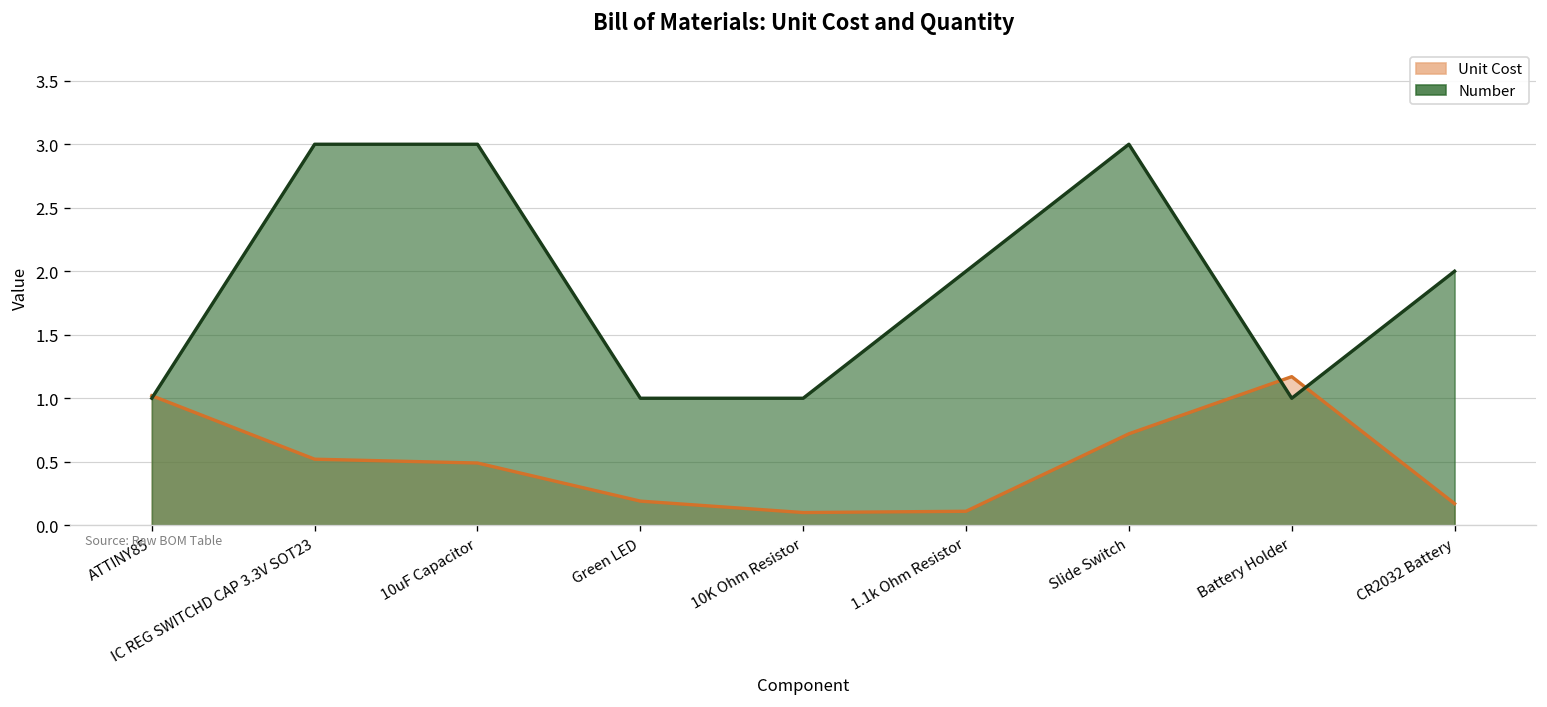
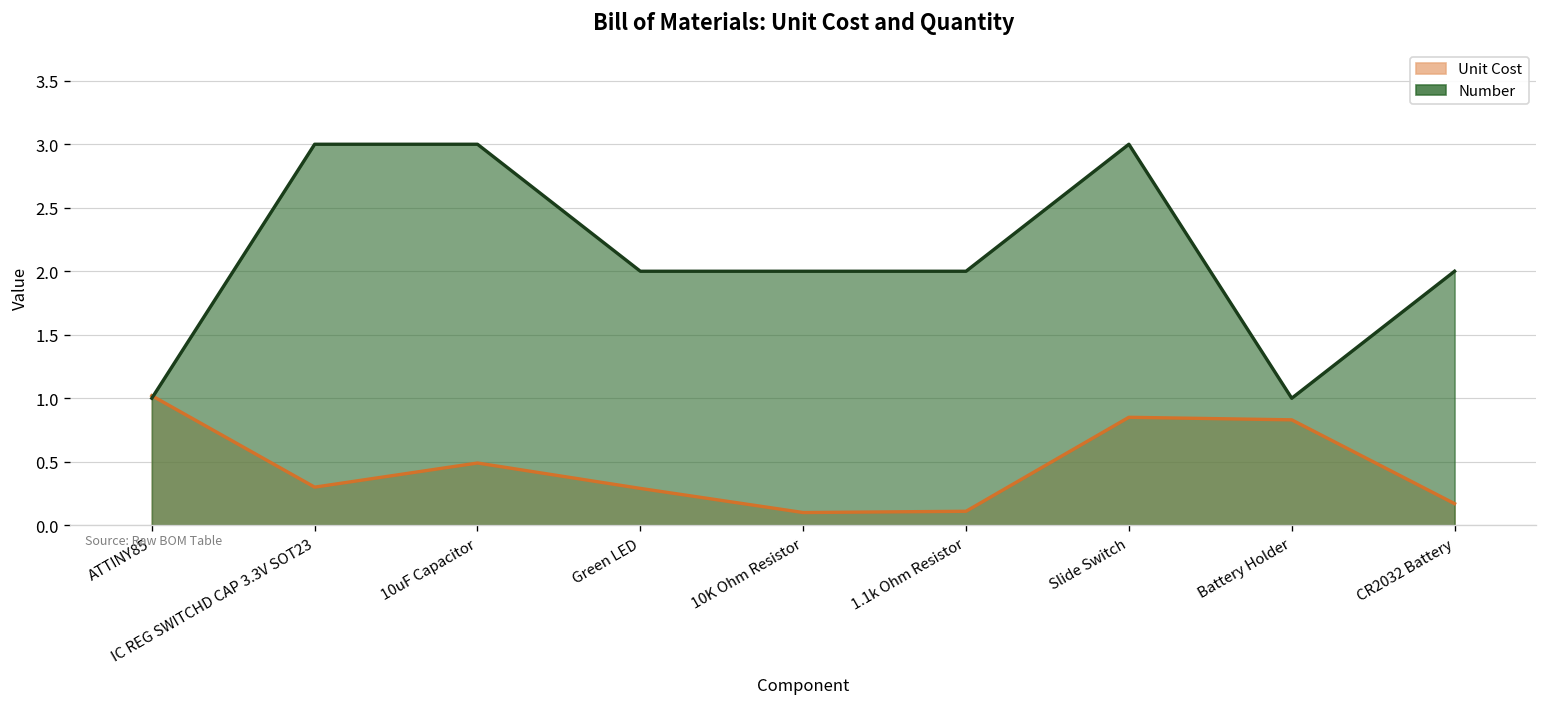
  {
    "Unit Cost": {
-     "IC REG SWITCHD CAP 3.3V SOT23": 0.52,
+     "IC REG SWITCHD CAP 3.3V SOT23": 0.30,
      "10uF Capacitor": 0.49,
-     "Green LED": 0.19,
+     "Green LED": 0.29,
      "10K Ohm Resistor": 0.10,
      "1.1k Ohm Resistor": 0.11,
-     "Slide Switch": 0.72,
-     "Battery Holder": 1.17,
+     "Slide Switch": 0.85,
+     "Battery Holder": 0.83,
      "CR2032 Battery": 0.17
    },
    "Number": {
      "IC REG SWITCHD CAP 3.3V SOT23": 3,
      "10uF Capacitor": 3,
-     "Green LED": 1,
-     "10K Ohm Resistor": 1,
+     "Green LED": 2,
+     "10K Ohm Resistor": 2,
      "1.1k Ohm Resistor": 2,
      "Slide Switch": 3,
      "Battery Holder": 1,
      "CR2032 Battery": 2
    }
  }
